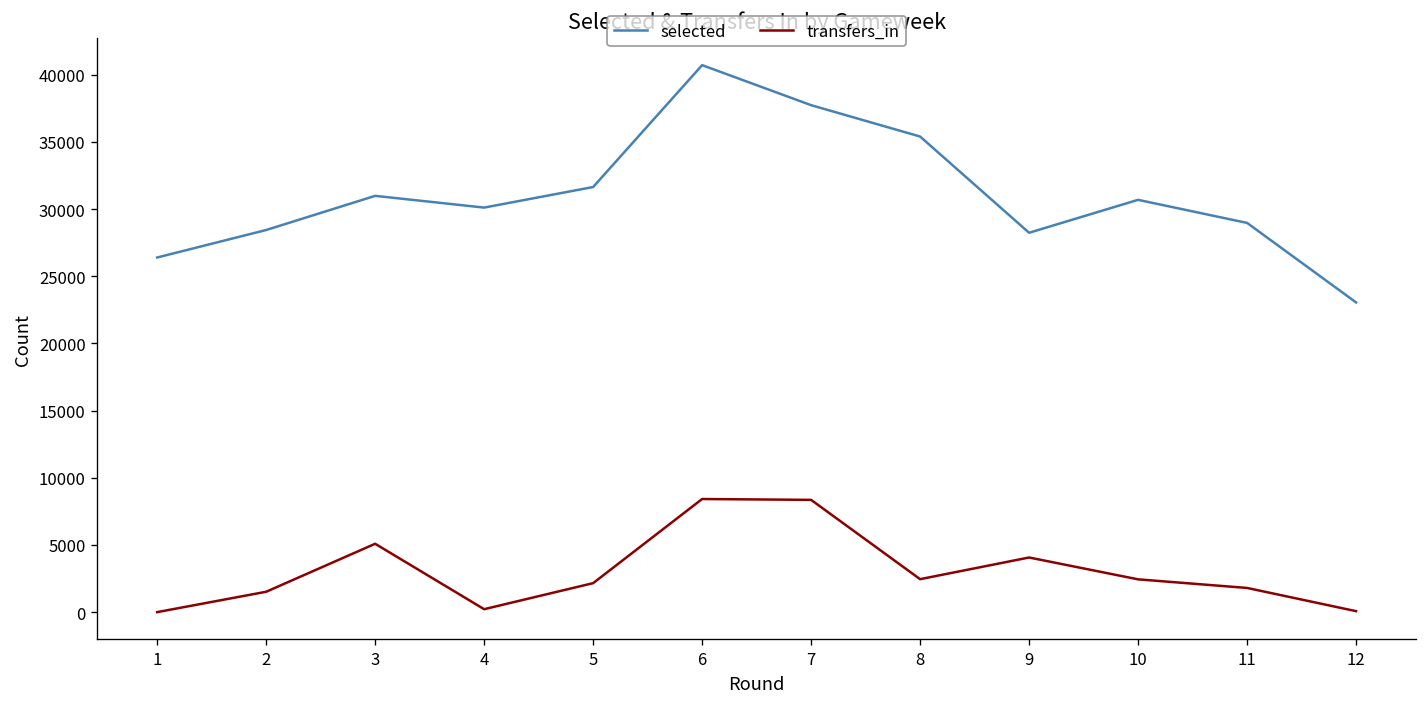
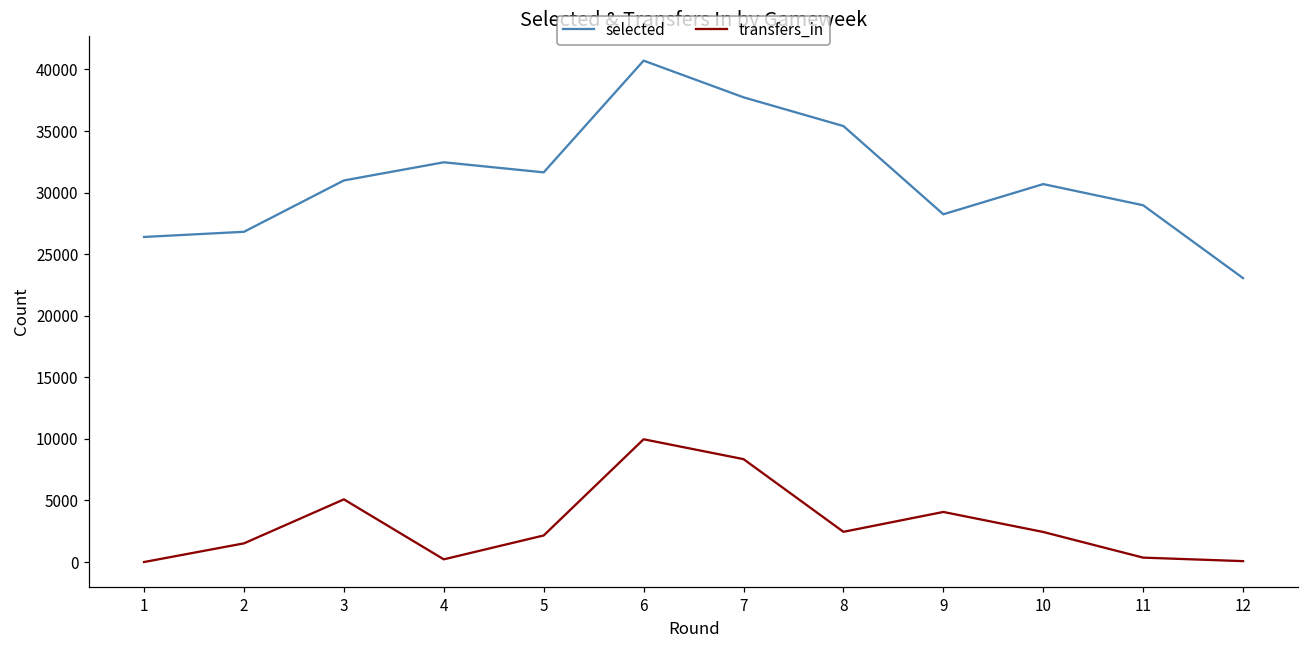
  {
    "selected": {
      "1": 26400,
-     "2": 28400,
+     "2": 26800,
      "3": 31000,
-     "4": 30100,
+     "4": 32500,
      "5": 31600,
      "6": 40700,
      "7": 37700,
      "8": 35400,
      "9": 28200,
      "10": 30700,
      "11": 29000,
      "12": 23100
    },
    "transfers_in": {
      "1": 0,
      "2": 1500,
      "3": 5100,
      "4": 200,
      "5": 2200,
-     "6": 8400,
+     "6": 10000,
      "7": 8400,
      "8": 2500,
      "9": 4100,
      "10": 2400,
-     "11": 1800,
+     "11": 400,
      "12": 100
    }
  }
